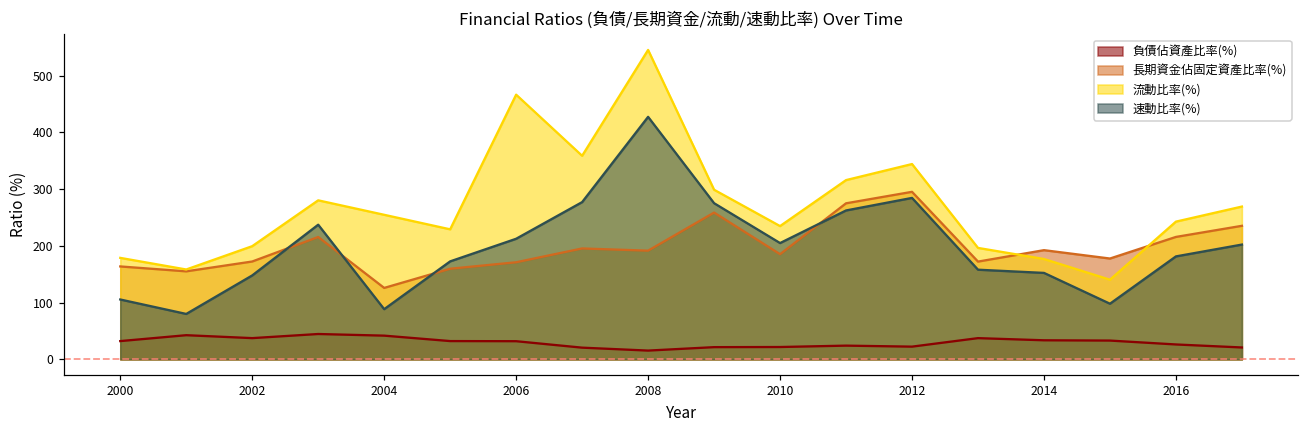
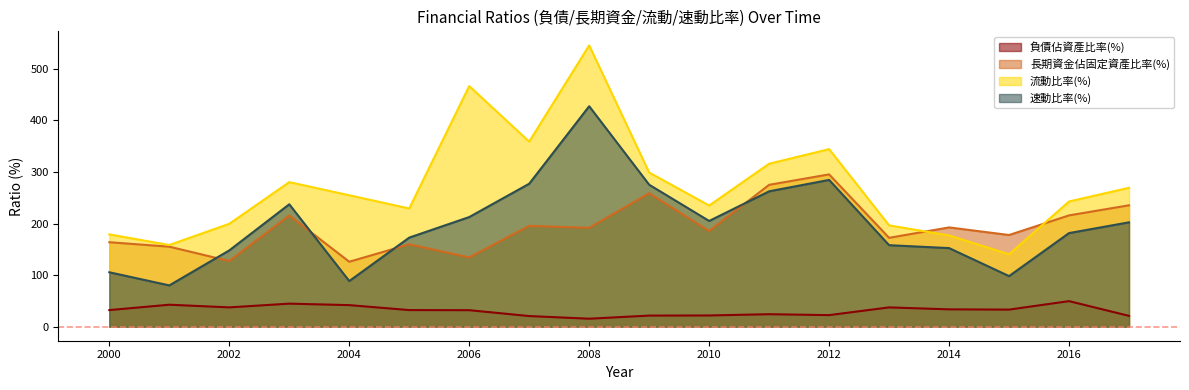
  {
    "負債佔資產比率(%)": {
      "2000": 30,
      "2002": 40,
      "2004": 40,
      "2006": 30,
      "2008": 20,
      "2010": 20,
      "2012": 20,
      "2014": 30,
-     "2016": 30
+     "2016": 50
    },
    "長期資金佔固定資產比率(%)": {
      "2000": 160,
-     "2002": 170,
+     "2002": 130,
      "2004": 130,
-     "2006": 170,
+     "2006": 130,
      "2008": 190,
      "2010": 190,
      "2012": 300,
      "2014": 190,
      "2016": 220
    },
    "流動比率(%)": {
      "2000": 180,
      "2002": 200,
      "2004": 250,
      "2006": 470,
      "2008": 550,
      "2010": 230,
      "2012": 340,
      "2014": 180,
      "2016": 240
    },
    "速動比率(%)": {
      "2000": 110,
      "2002": 150,
      "2004": 90,
      "2006": 210,
      "2008": 430,
      "2010": 210,
      "2012": 280,
      "2014": 150,
      "2016": 180
    }
  }
